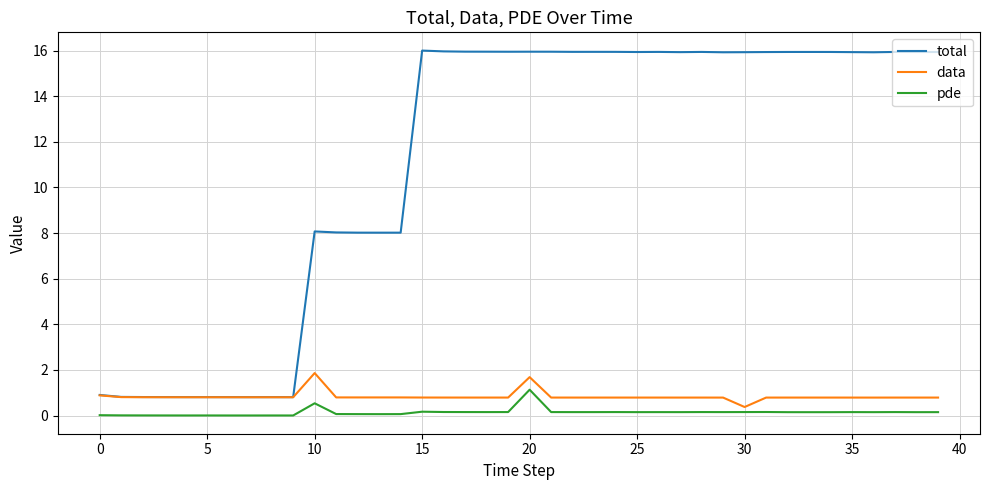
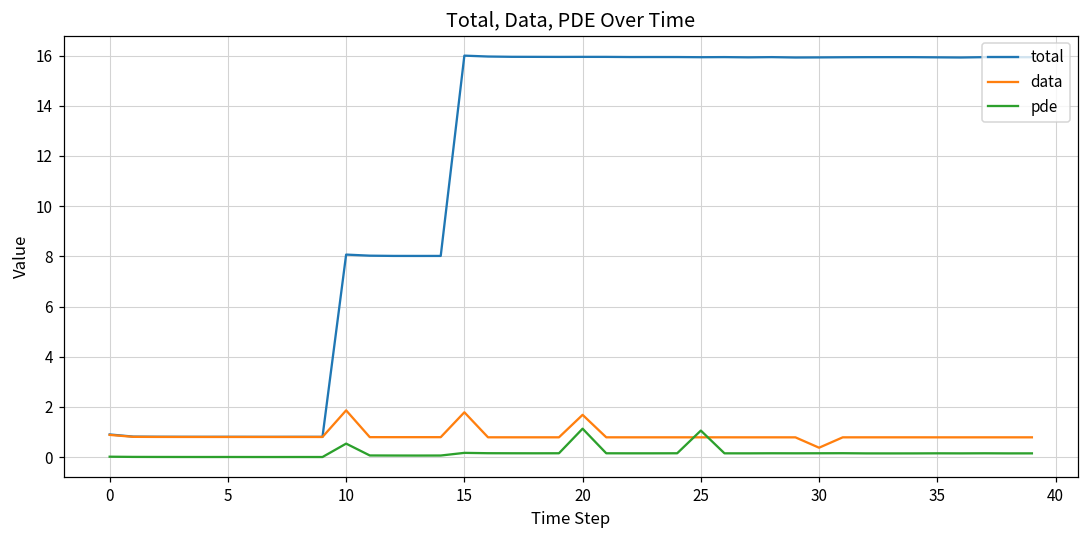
  {
    "total": {
      "10": 8.1,
      "15": 16.0,
      "20": 15.9,
      "25": 15.9,
      "30": 15.9,
      "35": 15.9
    },
    "data": {
      "10": 1.9,
-     "15": 0.8,
+     "15": 1.8,
      "20": 1.7,
      "25": 0.8,
      "30": 0.4,
      "35": 0.8
    },
    "pde": {
      "0": 0.0,
      "5": 0.0,
      "10": 0.5,
      "15": 0.2,
      "20": 1.1,
-     "25": 0.2,
+     "25": 1.1,
      "30": 0.2,
      "35": 0.2
    }
  }
